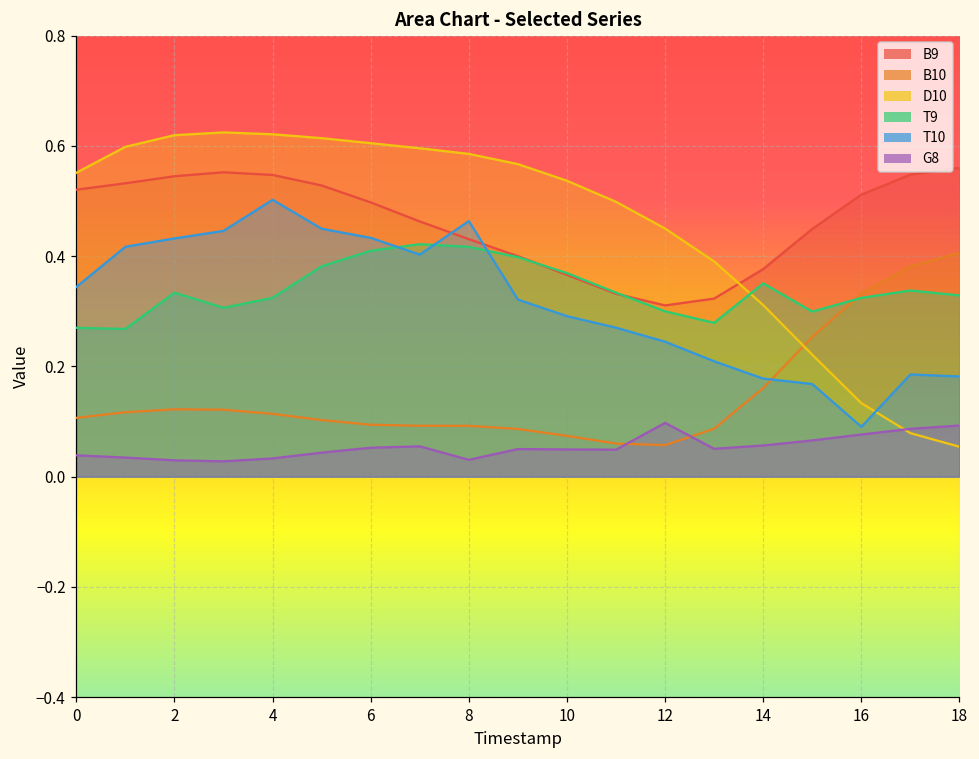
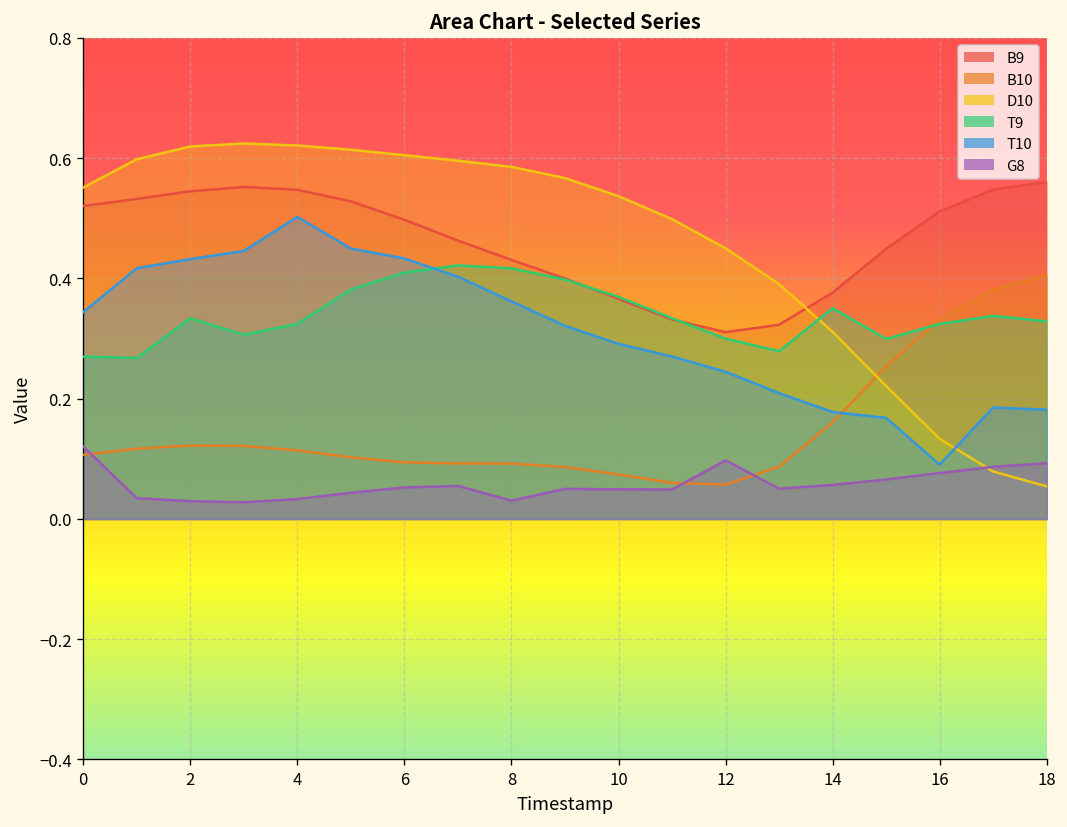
  {
    "T9": {
      "0": 0.27,
      "2": 0.33,
      "4": 0.32,
      "6": 0.41,
      "8": 0.42,
      "12": 0.30,
      "14": 0.35,
      "16": 0.32,
      "18": 0.33
    },
    "T10": {
      "0": 0.34,
      "2": 0.43,
      "4": 0.50,
      "6": 0.43,
-     "8": 0.46,
+     "8": 0.36,
      "10": 0.29,
      "12": 0.24,
      "14": 0.18,
      "16": 0.09,
      "18": 0.18
    },
    "G8": {
-     "0": 0.04,
+     "0": 0.12,
      "2": 0.03,
      "4": 0.03,
      "6": 0.05,
      "8": 0.03,
      "10": 0.05,
      "12": 0.10,
      "14": 0.06,
      "16": 0.08,
      "18": 0.09
    }
  }
